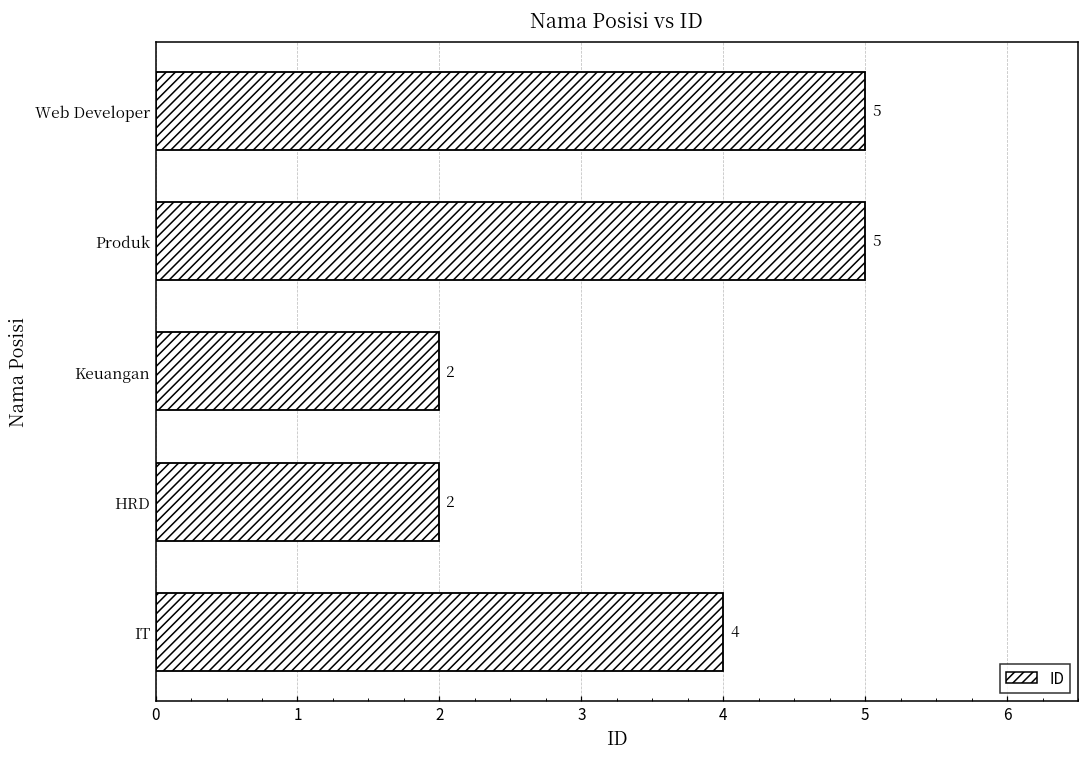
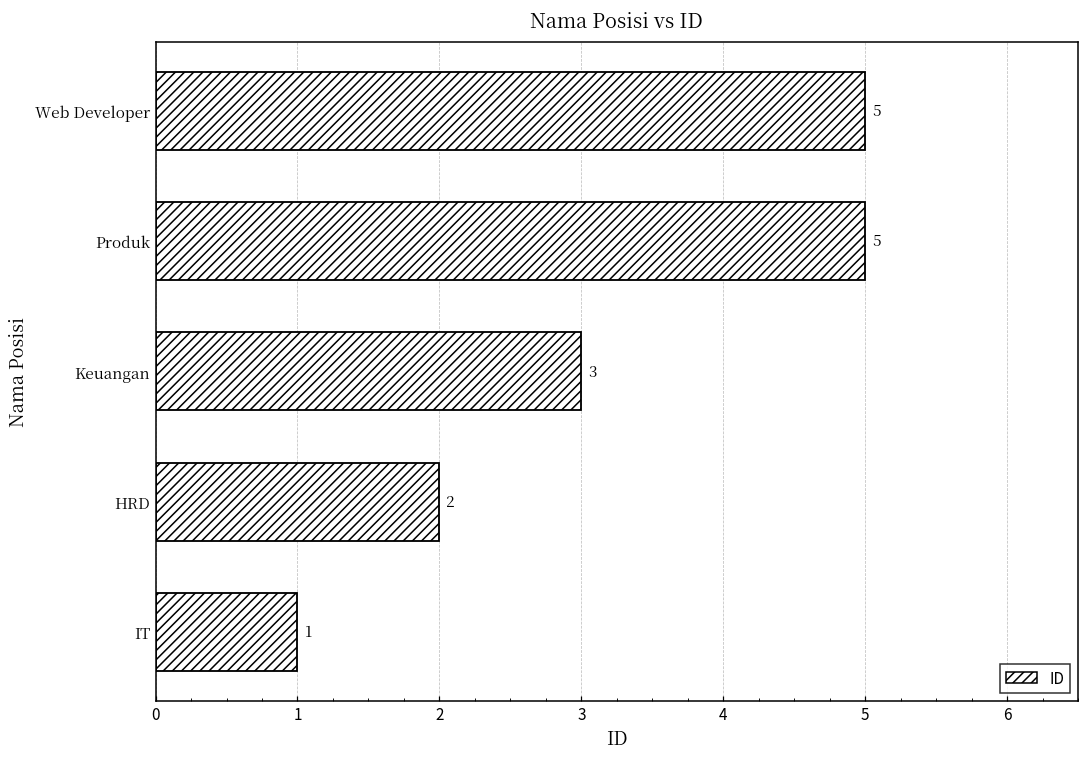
  {
    "Web Developer": 5,
    "Produk": 5,
-   "Keuangan": 2,
+   "Keuangan": 3,
    "HRD": 2,
-   "IT": 4
+   "IT": 1
  }
